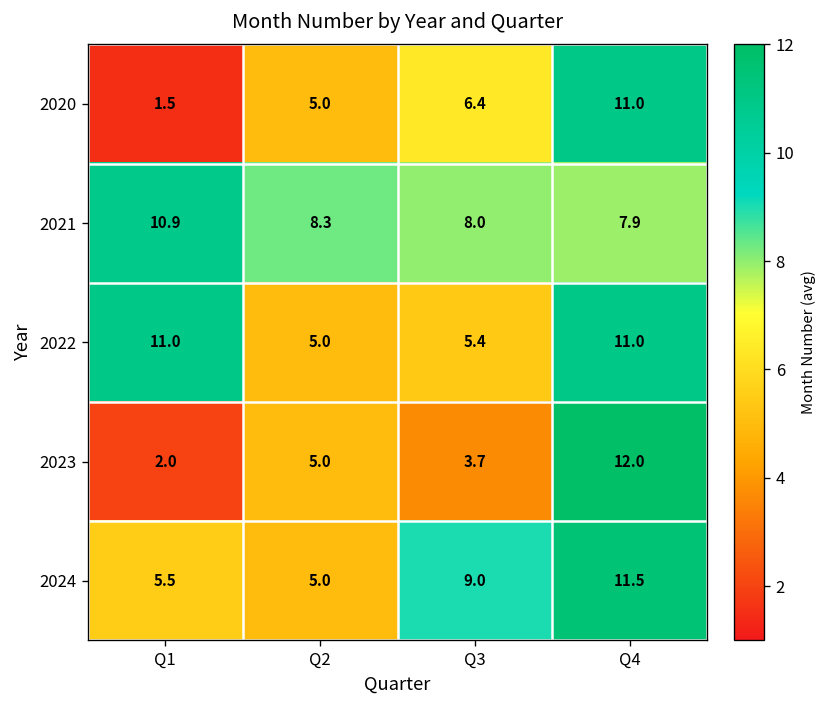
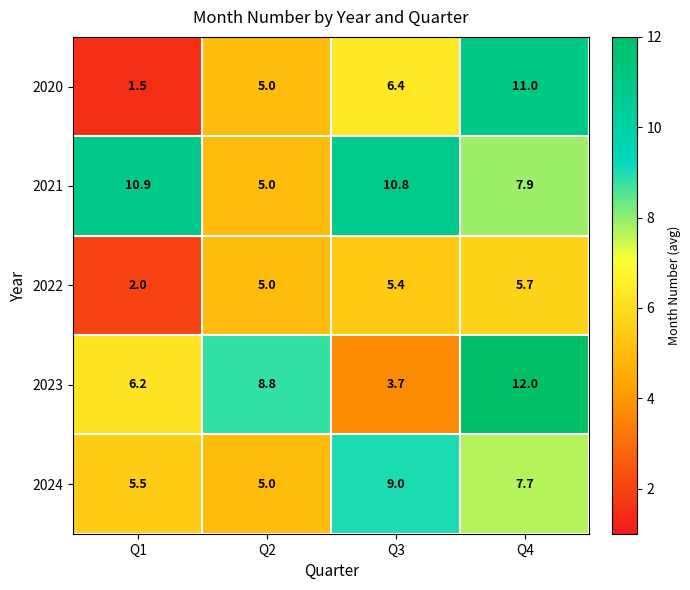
  {
    "2020": {
      "Q1": 1.5,
      "Q2": 5.0,
      "Q3": 6.4,
      "Q4": 11.0
    },
    "2021": {
      "Q1": 10.9,
-     "Q2": 8.3,
-     "Q3": 8.0,
+     "Q2": 5.0,
+     "Q3": 10.8,
      "Q4": 7.9
    },
    "2022": {
-     "Q1": 11.0,
+     "Q1": 2.0,
      "Q2": 5.0,
      "Q3": 5.4,
-     "Q4": 11.0
+     "Q4": 5.7
    },
    "2023": {
-     "Q1": 2.0,
-     "Q2": 5.0,
+     "Q1": 6.2,
+     "Q2": 8.8,
      "Q3": 3.7,
      "Q4": 12.0
    },
    "2024": {
      "Q1": 5.5,
      "Q2": 5.0,
      "Q3": 9.0,
-     "Q4": 11.5
+     "Q4": 7.7
    }
  }
